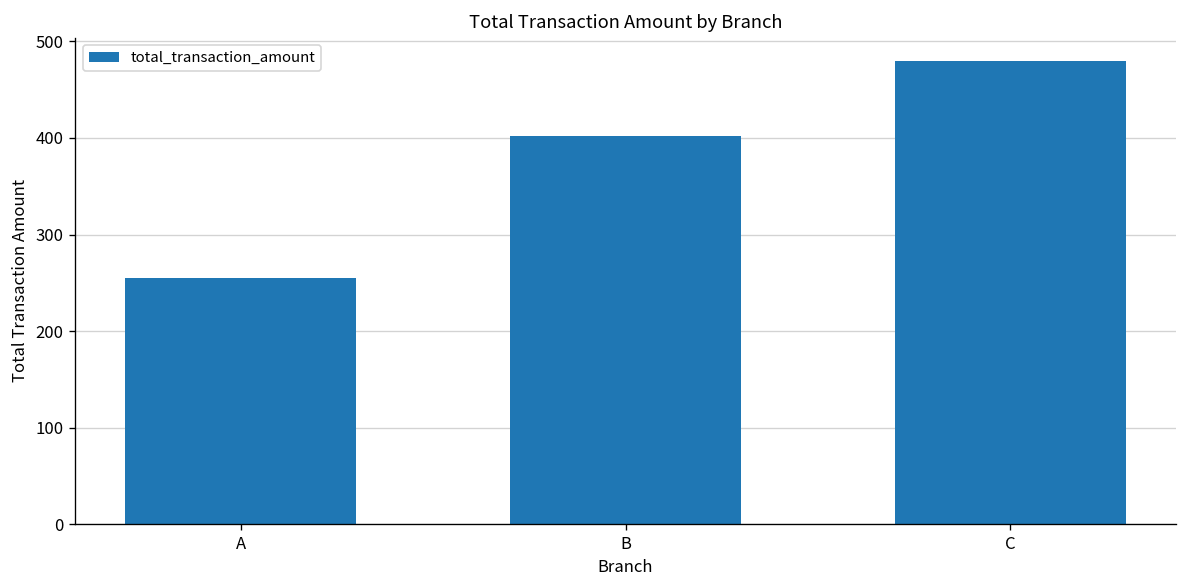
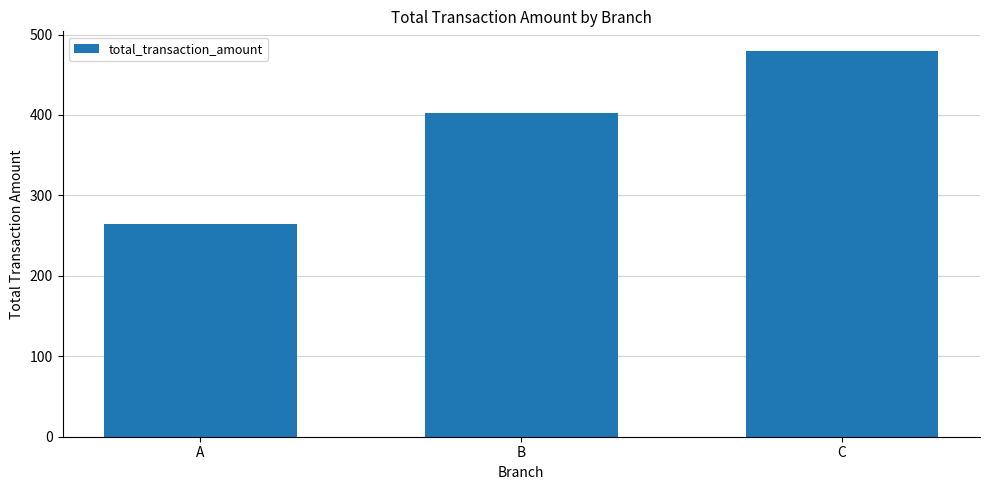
  {
-   "A": 250,
+   "A": 270,
    "B": 400,
    "C": 480
  }
